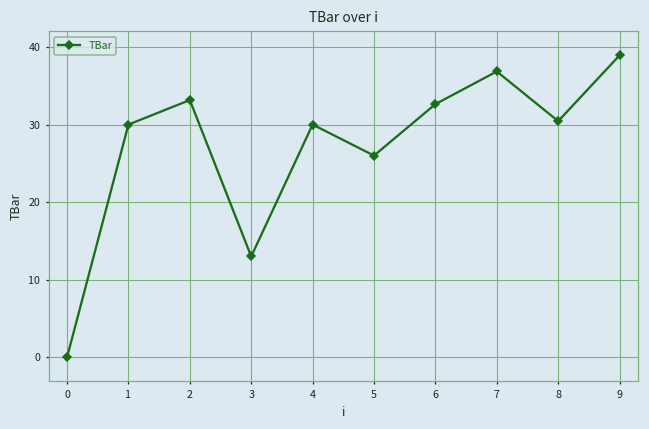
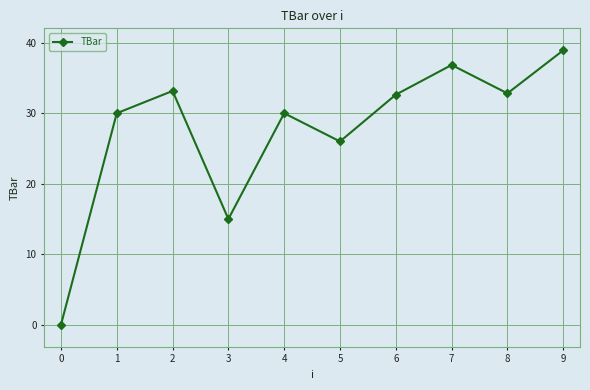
  {
    "0": 0,
    "1": 30,
    "2": 33,
-   "3": 13,
+   "3": 15,
    "4": 30,
    "5": 26,
    "6": 33,
    "7": 37,
-   "8": 30,
+   "8": 33,
    "9": 39
  }
